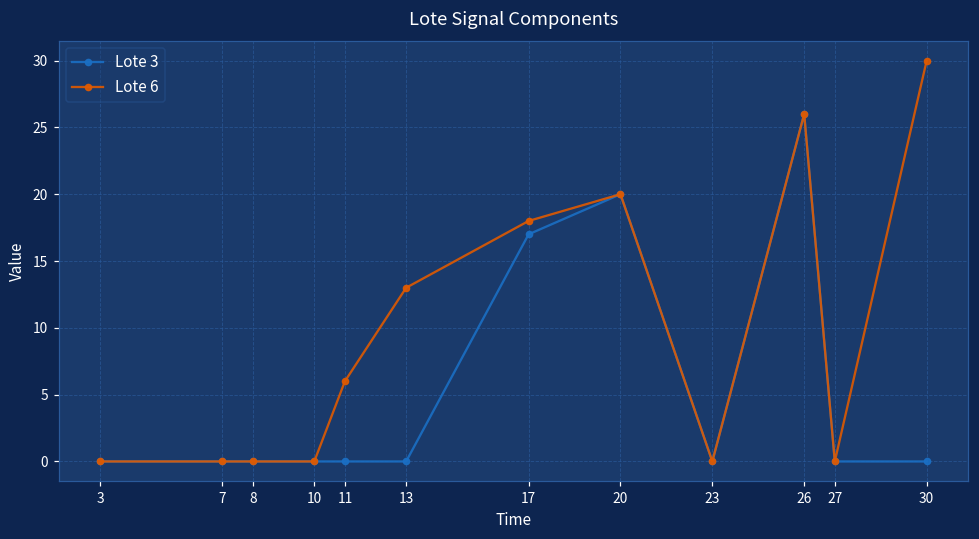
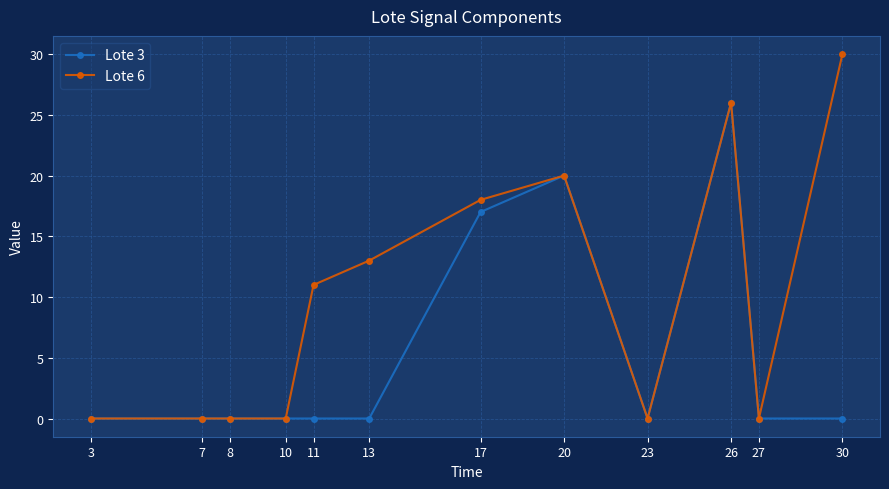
  {
    "Lote 3": {
      "11": 0,
      "13": 0,
      "17": 17,
      "30": 0
    },
    "Lote 6": {
-     "11": 6,
+     "11": 11,
      "13": 13,
      "17": 18,
      "30": 30
    }
  }
